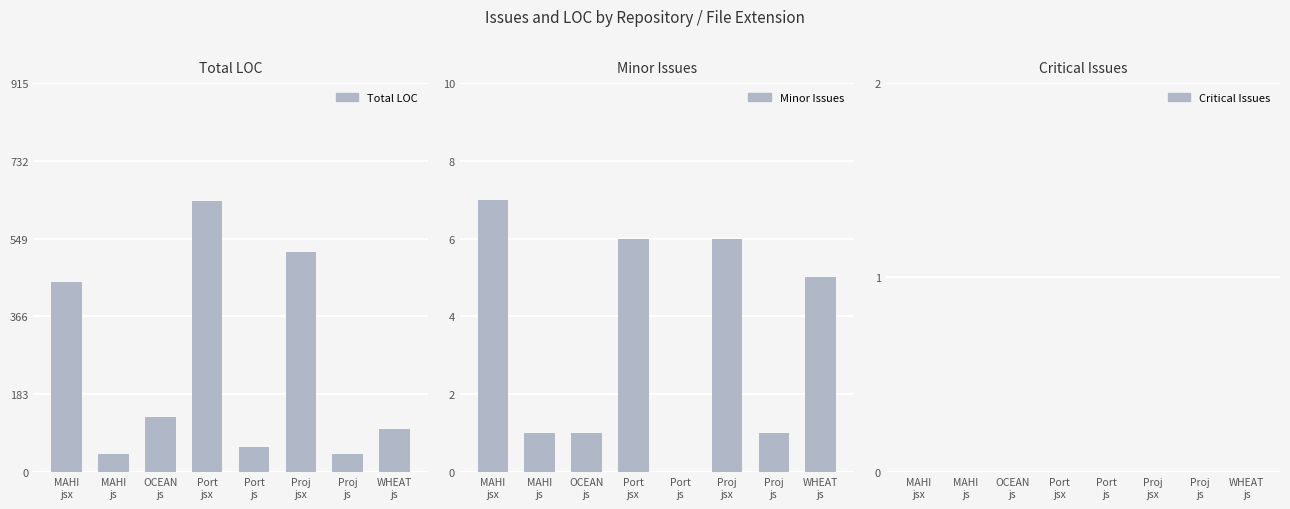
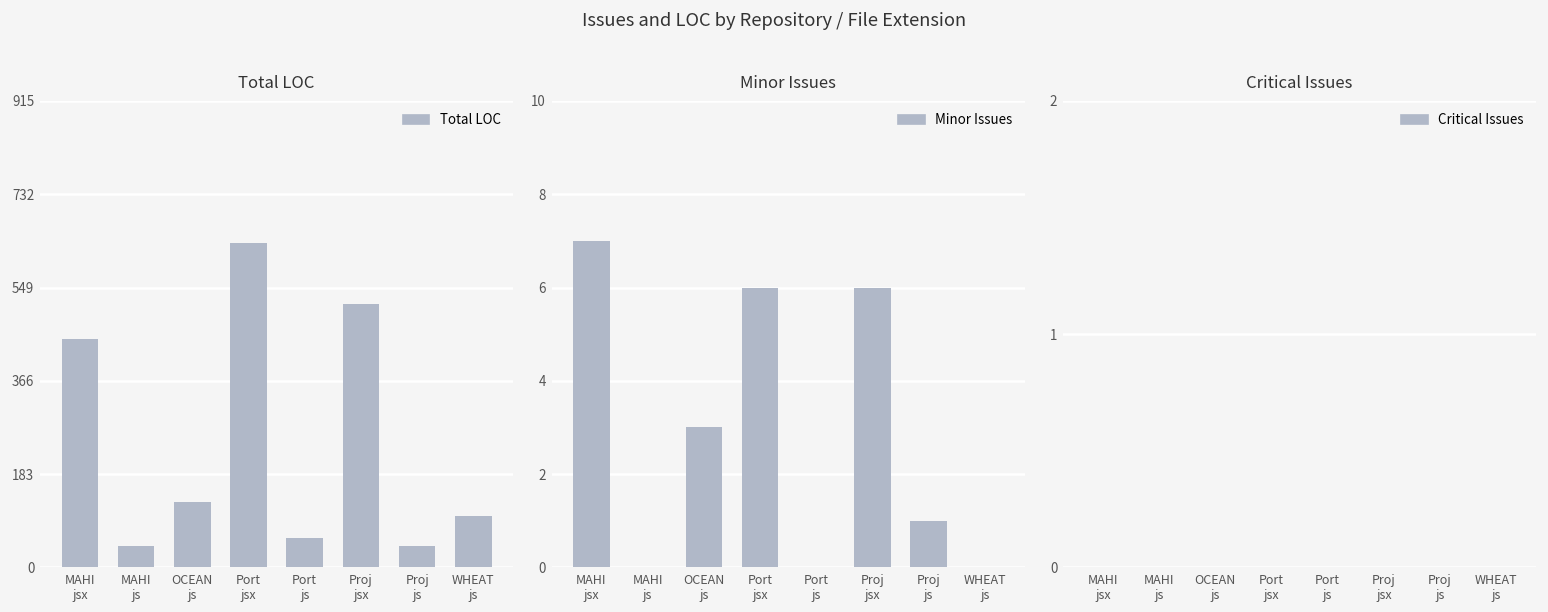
  {
    "Total LOC": {
      "MAHI jsx": 450,
      "MAHI js": 40,
      "OCEAN js": 130,
      "Port jsx": 640,
      "Port js": 60,
      "Proj jsx": 520,
      "Proj js": 40,
      "WHEAT js": 100
    },
    "Minor Issues": {
      "MAHI jsx": 7,
-     "MAHI js": 1,
-     "OCEAN js": 1,
+     "MAHI js": 0,
+     "OCEAN js": 3,
      "Port jsx": 6,
      "Port js": 0,
      "Proj jsx": 6,
      "Proj js": 1,
-     "WHEAT js": 5
+     "WHEAT js": 0
    },
    "Critical Issues": {
      "MAHI jsx": 0.00,
      "MAHI js": 0.00,
      "OCEAN js": 0.00,
      "Port jsx": 0.00,
      "Port js": 0.00,
      "Proj jsx": 0.00,
      "Proj js": 0.00,
      "WHEAT js": 0.00
    }
  }
